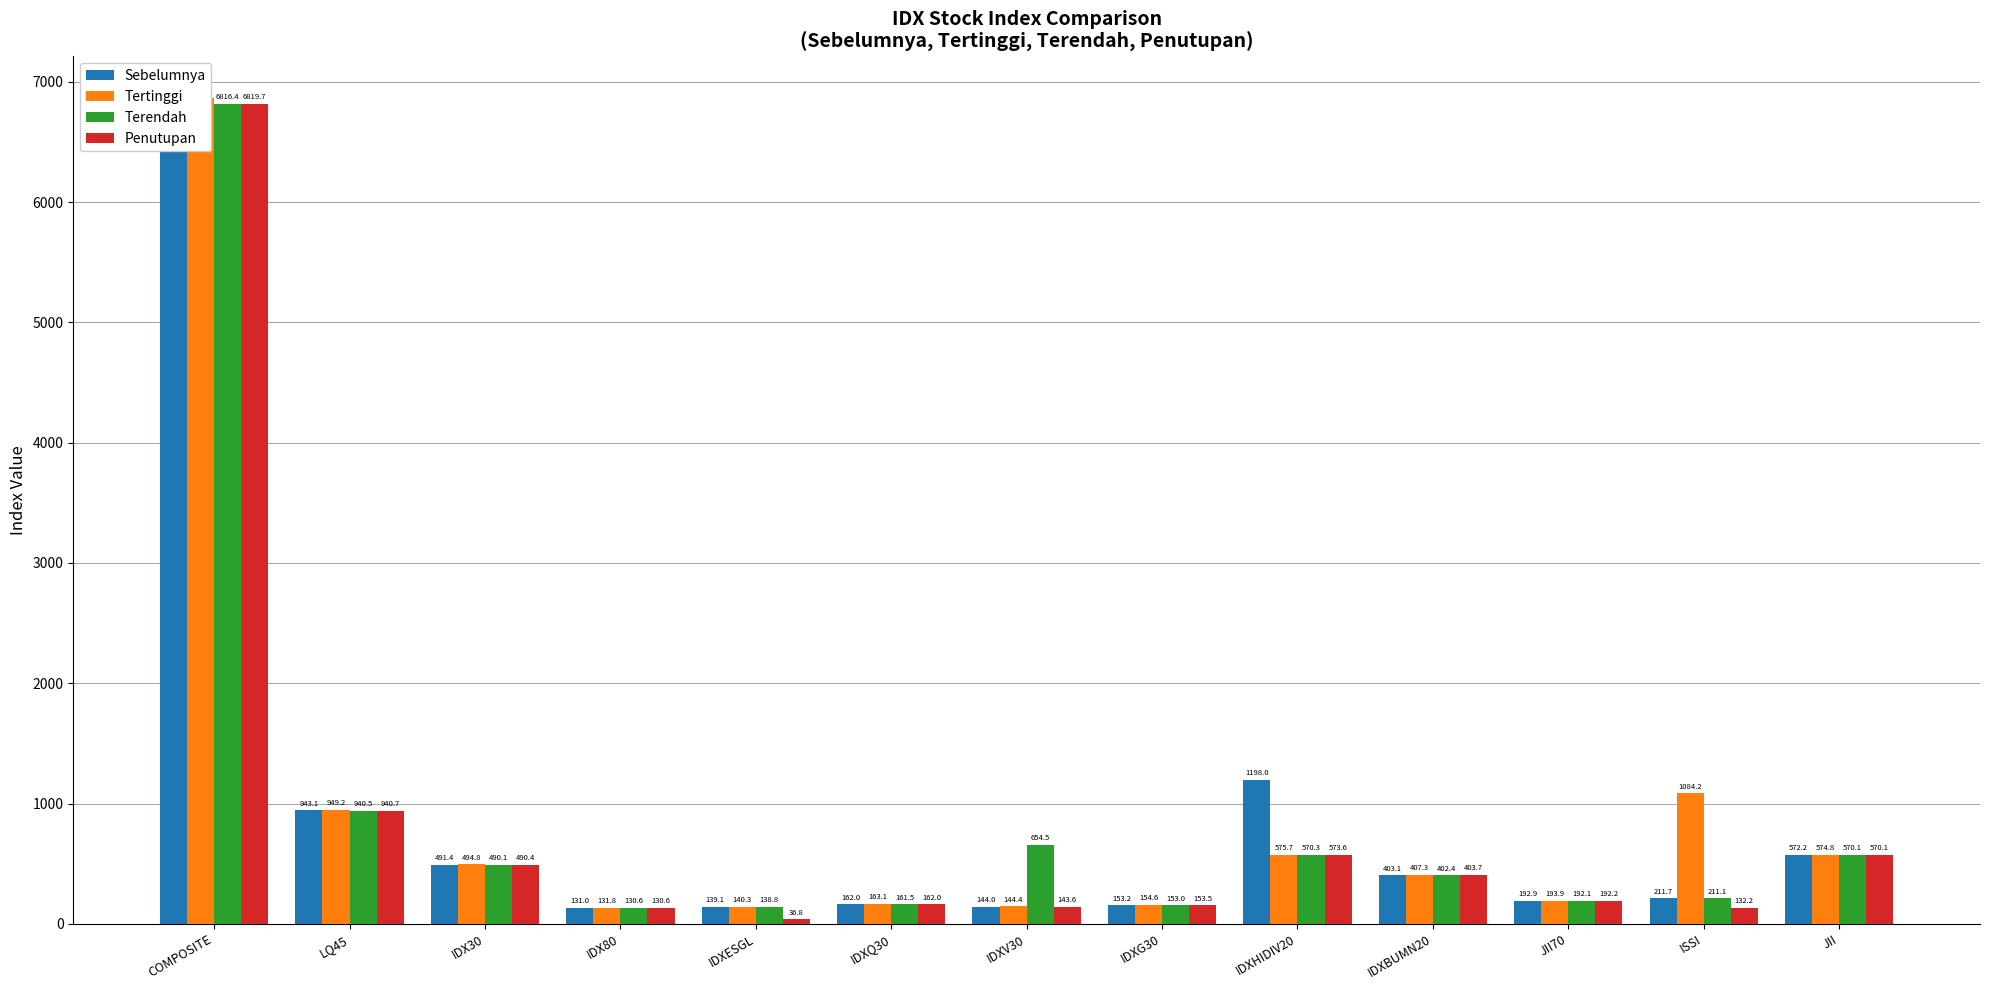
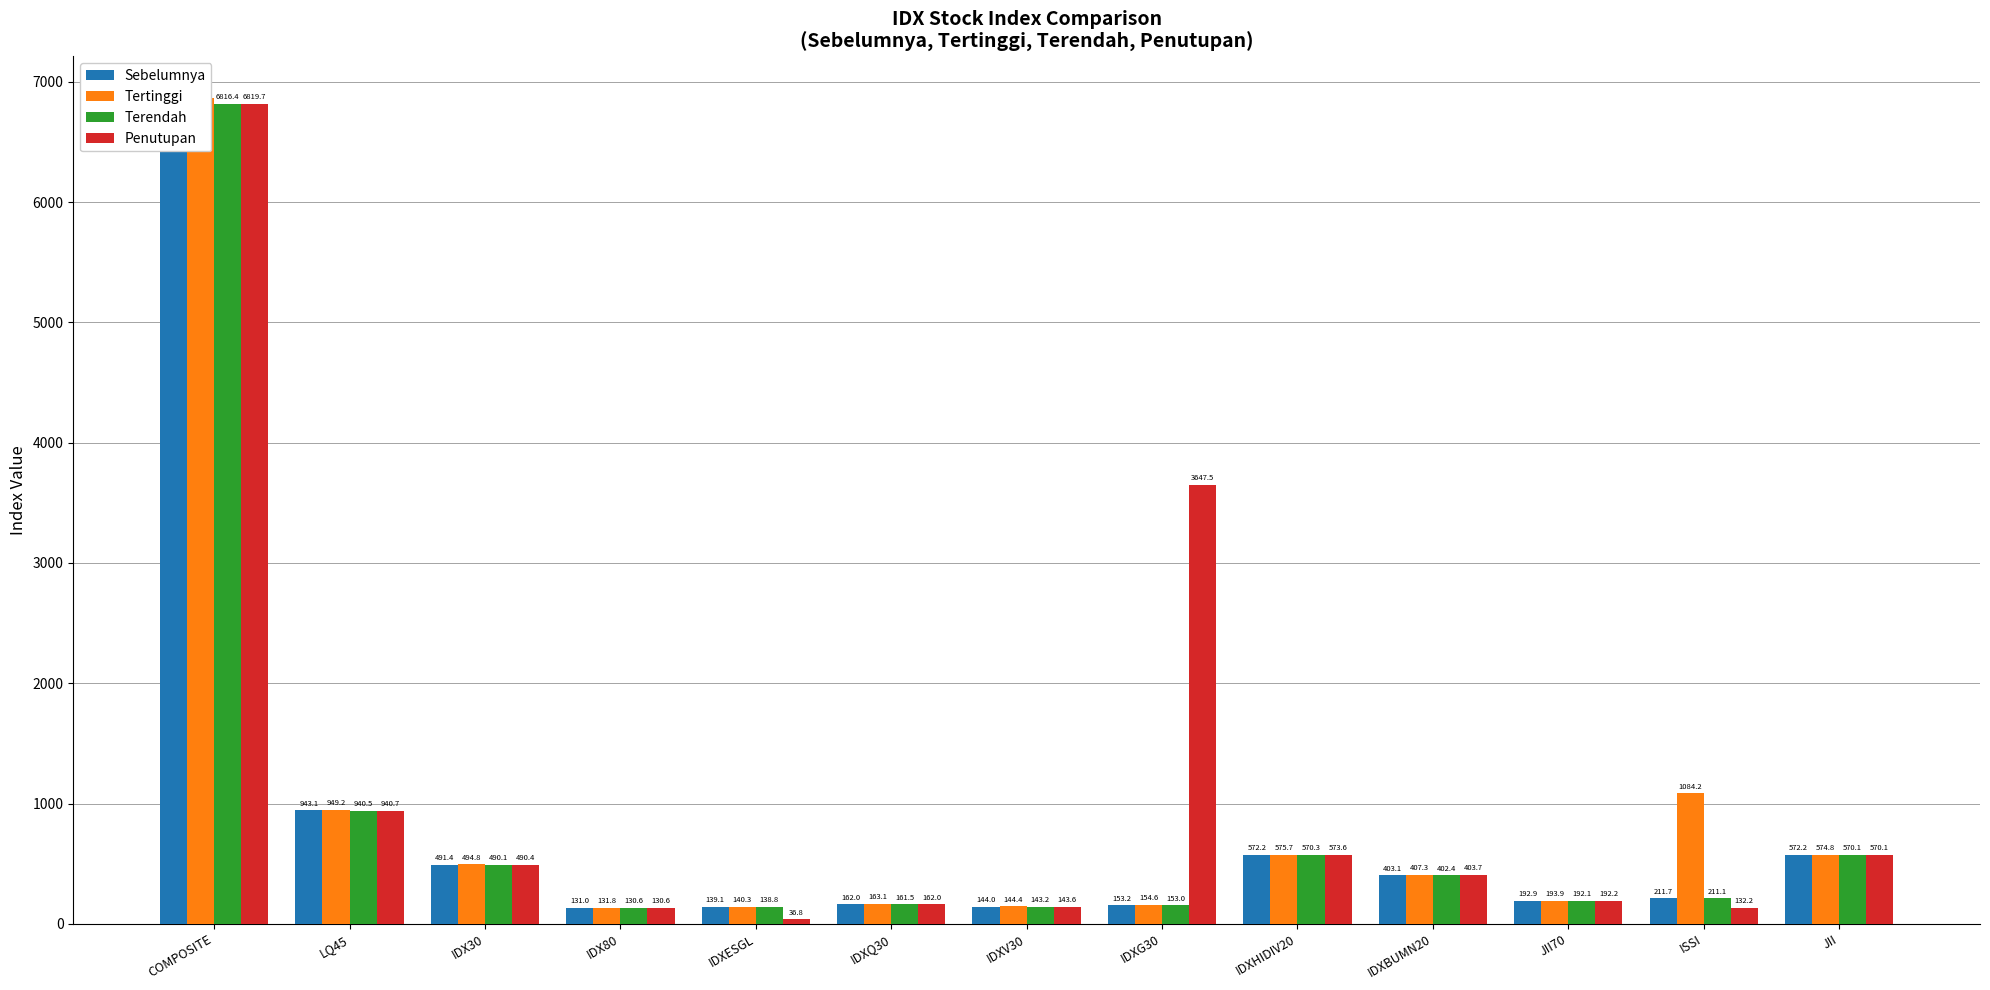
  {
    "Sebelumnya": {
      "LQ45": 943.1,
      "IDX30": 491.4,
      "IDX80": 131.0,
      "IDXESGL": 139.1,
      "IDXQ30": 162.0,
      "IDXV30": 144.0,
      "IDXG30": 153.2,
-     "IDXHIDIV20": 1198.0,
+     "IDXHIDIV20": 572.2,
      "IDXBUMN20": 403.1,
      "JII70": 192.9,
      "ISSI": 211.7,
      "JII": 572.2
    },
    "Tertinggi": {
      "LQ45": 949.2,
      "IDX30": 494.8,
      "IDX80": 131.8,
      "IDXESGL": 140.3,
      "IDXQ30": 163.1,
      "IDXV30": 144.4,
      "IDXG30": 154.6,
      "IDXHIDIV20": 575.7,
      "IDXBUMN20": 407.3,
      "JII70": 193.9,
      "ISSI": 1084.2,
      "JII": 574.8
    },
    "Terendah": {
      "COMPOSITE": 6816.4,
      "LQ45": 940.5,
      "IDX30": 490.1,
      "IDX80": 130.6,
      "IDXESGL": 138.8,
      "IDXQ30": 161.5,
-     "IDXV30": 654.5,
+     "IDXV30": 143.2,
      "IDXG30": 153.0,
      "IDXHIDIV20": 570.3,
      "IDXBUMN20": 402.4,
      "JII70": 192.1,
      "ISSI": 211.1,
      "JII": 570.1
    },
    "Penutupan": {
      "COMPOSITE": 6819.7,
      "LQ45": 940.7,
      "IDX30": 490.4,
      "IDX80": 130.6,
      "IDXESGL": 36.8,
      "IDXQ30": 162.0,
      "IDXV30": 143.6,
-     "IDXG30": 153.5,
+     "IDXG30": 3647.5,
      "IDXHIDIV20": 573.6,
      "IDXBUMN20": 403.7,
      "JII70": 192.2,
      "ISSI": 132.2,
      "JII": 570.1
    }
  }
